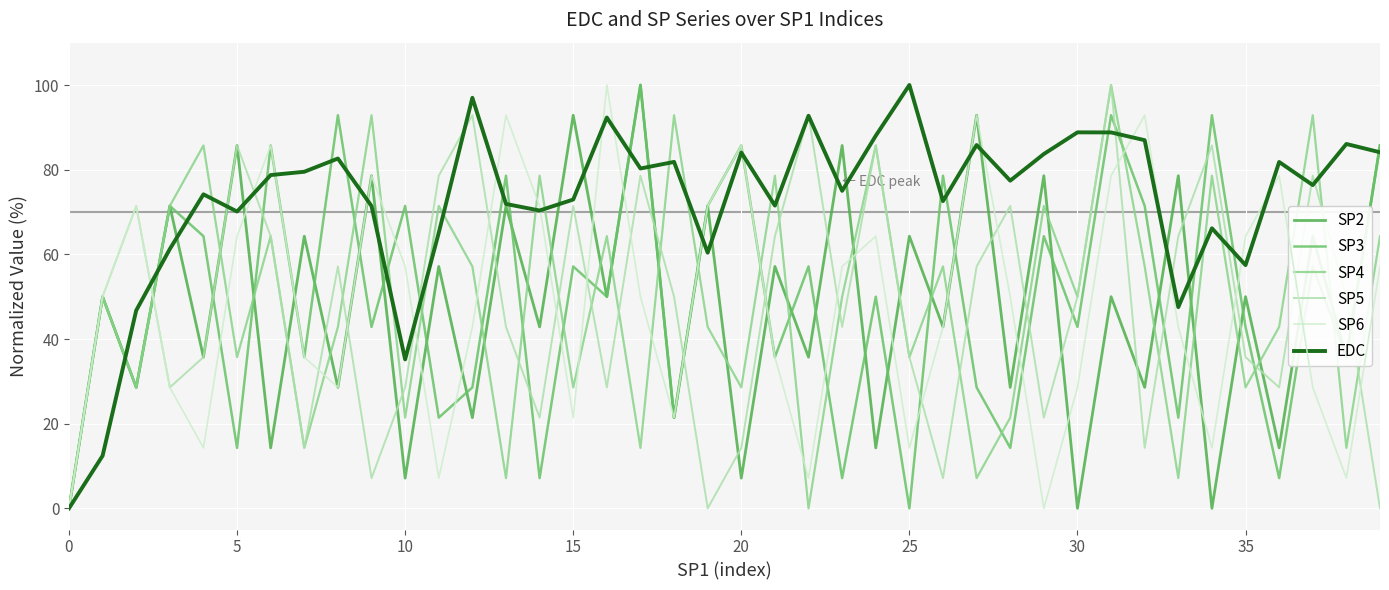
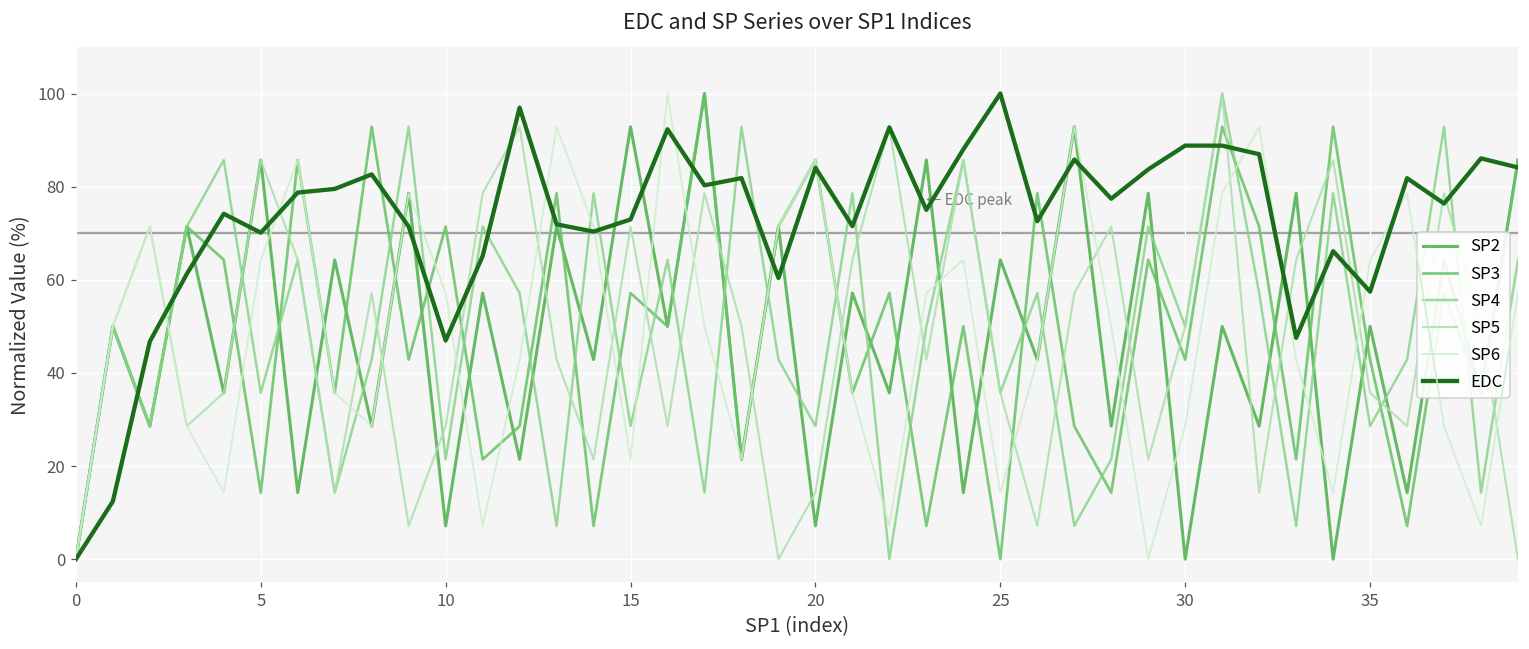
  {
    "EDC": {
      "5": 70,
-     "10": 35,
+     "10": 47,
      "15": 73,
      "20": 84,
      "25": 100,
      "30": 89,
      "35": 57
    }
  }
